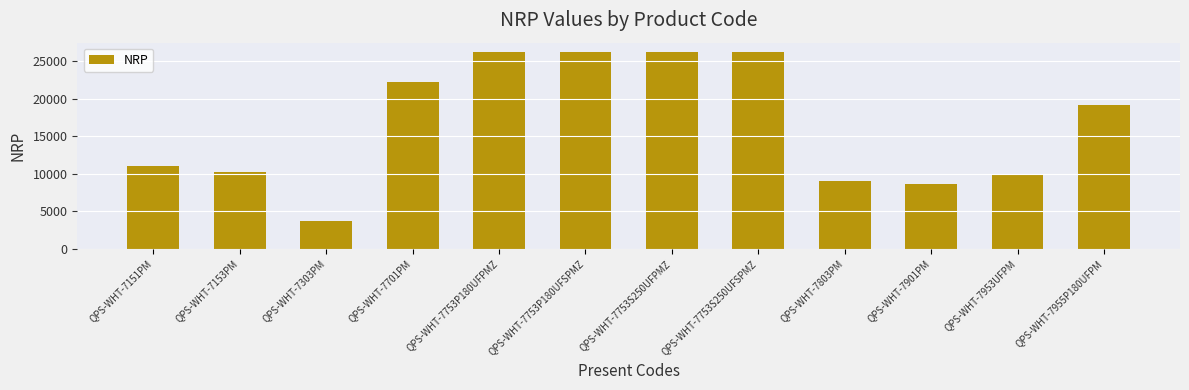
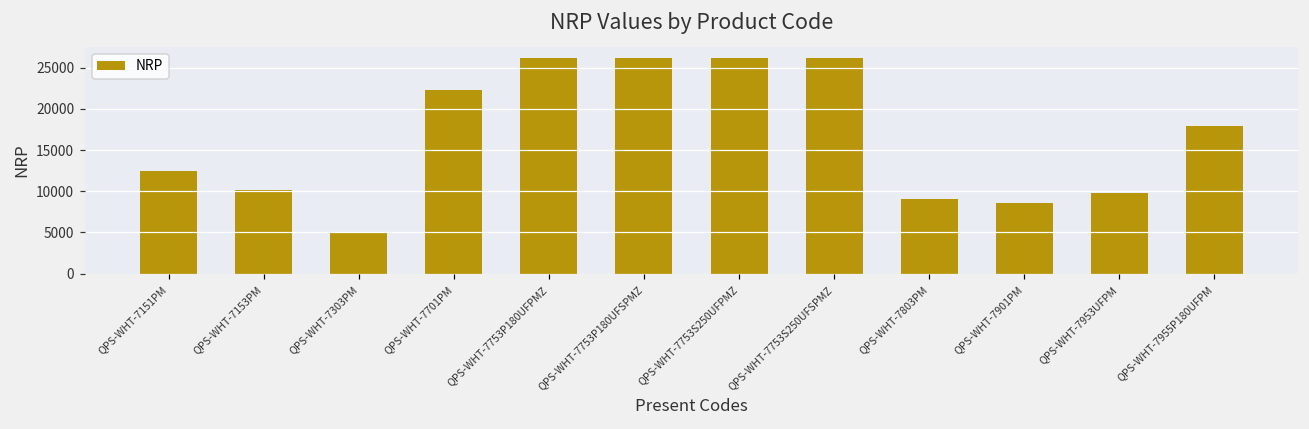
  {
-   "QPS-WHT-7151PM": 11000,
+   "QPS-WHT-7151PM": 12000,
    "QPS-WHT-7153PM": 10000,
-   "QPS-WHT-7303PM": 4000,
+   "QPS-WHT-7303PM": 5000,
    "QPS-WHT-7701PM": 22000,
    "QPS-WHT-7753P180UFPMZ": 26000,
    "QPS-WHT-7753P180UFSPMZ": 26000,
    "QPS-WHT-7753S250UFPMZ": 26000,
    "QPS-WHT-7753S250UFSPMZ": 26000,
    "QPS-WHT-7803PM": 9000,
    "QPS-WHT-7901PM": 9000,
    "QPS-WHT-7953UFPM": 10000,
-   "QPS-WHT-7955P180UFPM": 19000
+   "QPS-WHT-7955P180UFPM": 18000
  }
